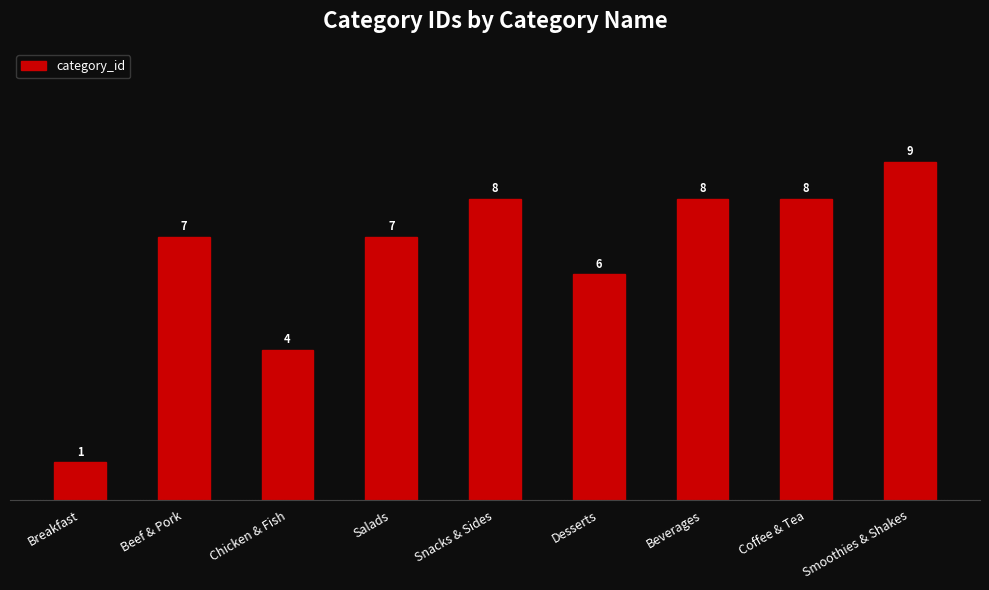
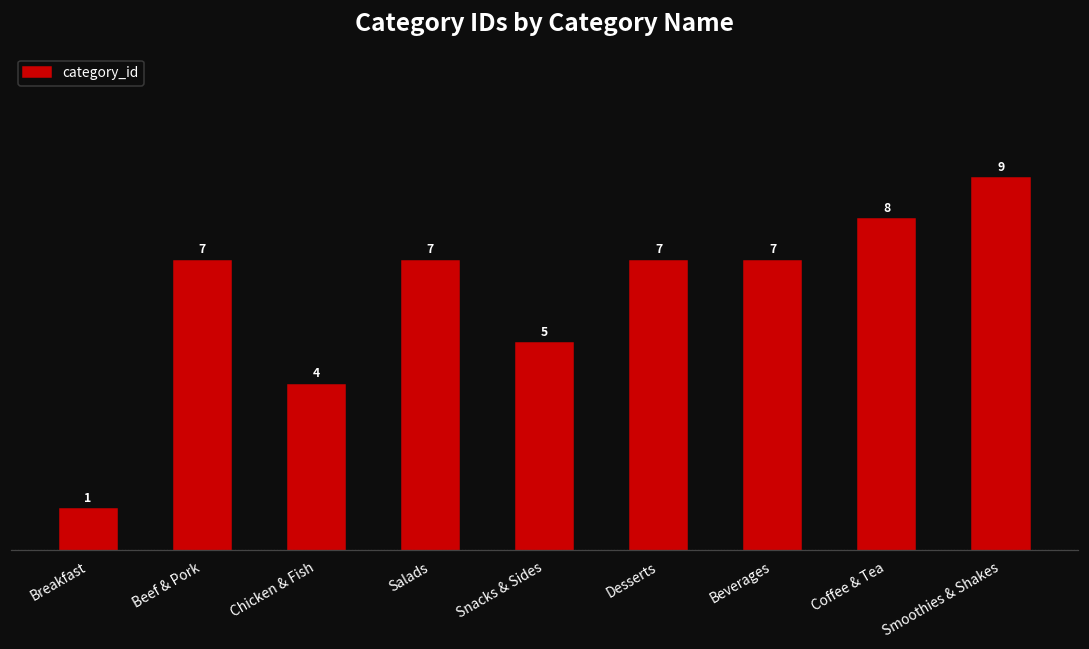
  {
    "Breakfast": 1,
    "Beef & Pork": 7,
    "Chicken & Fish": 4,
    "Salads": 7,
-   "Snacks & Sides": 8,
-   "Desserts": 6,
-   "Beverages": 8,
+   "Snacks & Sides": 5,
+   "Desserts": 7,
+   "Beverages": 7,
    "Coffee & Tea": 8,
    "Smoothies & Shakes": 9
  }
